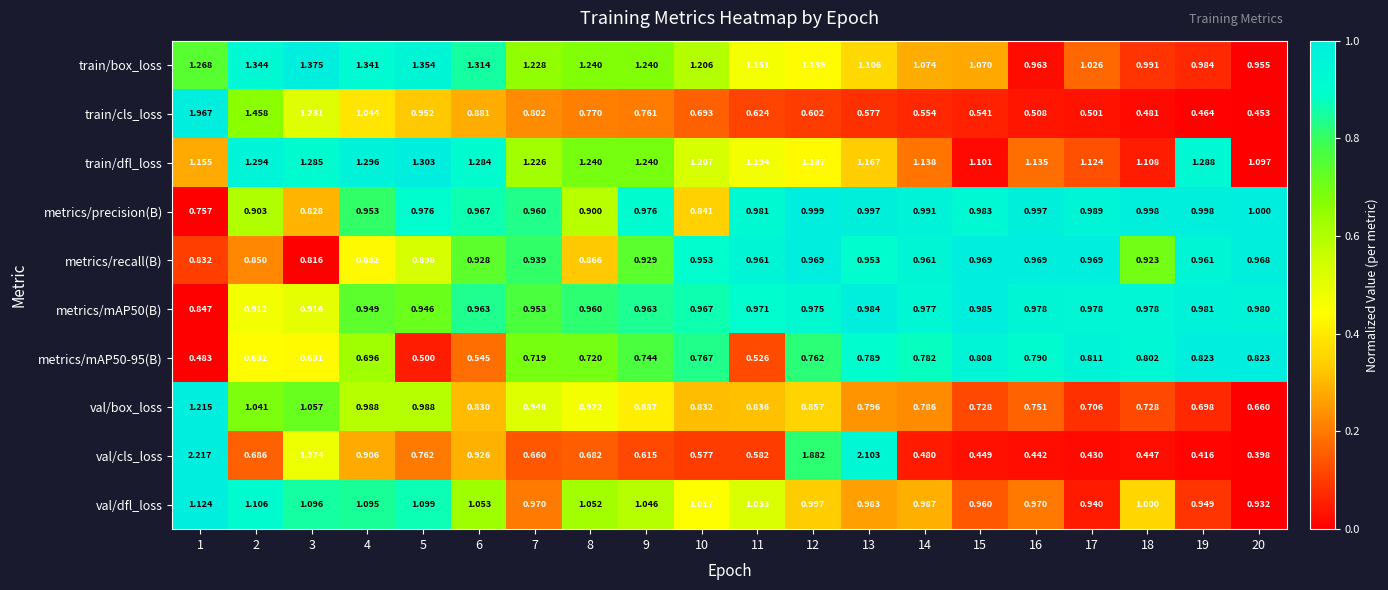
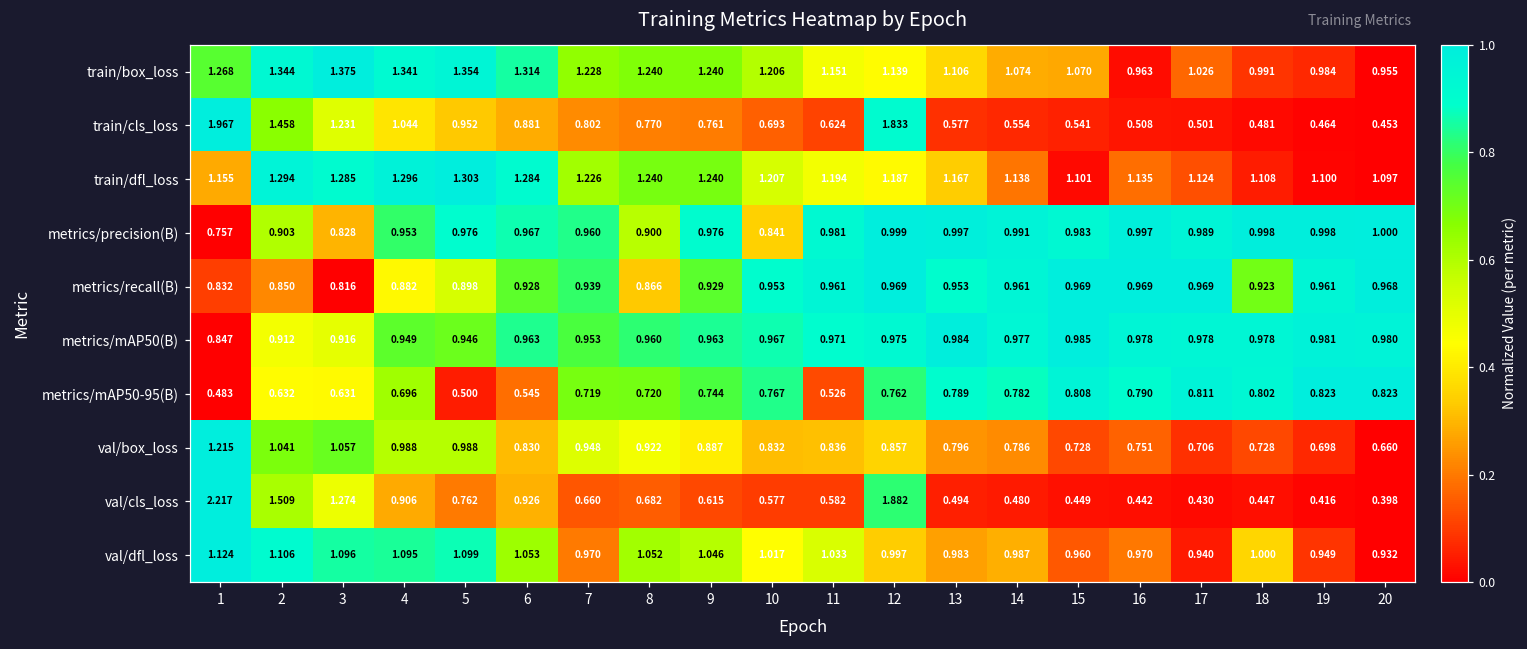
  {
    "train/box_loss": {
      "1": 1.268,
      "2": 1.344,
      "3": 1.375,
      "4": 1.341,
      "5": 1.354,
      "6": 1.314,
      "7": 1.228,
      "8": 1.240,
      "9": 1.240,
      "10": 1.206,
      "11": 1.151,
      "12": 1.139,
      "13": 1.106,
      "14": 1.074,
      "15": 1.070,
      "16": 0.963,
      "17": 1.026,
      "18": 0.991,
      "19": 0.984,
      "20": 0.955
    },
    "train/cls_loss": {
      "1": 1.967,
      "2": 1.458,
      "3": 1.231,
      "4": 1.044,
      "5": 0.952,
      "6": 0.881,
      "7": 0.802,
      "8": 0.770,
      "9": 0.761,
      "10": 0.693,
      "11": 0.624,
-     "12": 0.602,
+     "12": 1.833,
      "13": 0.577,
      "14": 0.554,
      "15": 0.541,
      "16": 0.508,
      "17": 0.501,
      "18": 0.481,
      "19": 0.464,
      "20": 0.453
    },
    "train/dfl_loss": {
      "1": 1.155,
      "2": 1.294,
      "3": 1.285,
      "4": 1.296,
      "5": 1.303,
      "6": 1.284,
      "7": 1.226,
      "8": 1.240,
      "9": 1.240,
      "10": 1.207,
      "11": 1.194,
      "12": 1.187,
      "13": 1.167,
      "14": 1.138,
      "15": 1.101,
      "16": 1.135,
      "17": 1.124,
      "18": 1.108,
-     "19": 1.288,
+     "19": 1.100,
      "20": 1.097
    },
    "metrics/precision(B)": {
      "1": 0.757,
      "2": 0.903,
      "3": 0.828,
      "4": 0.953,
      "5": 0.976,
      "6": 0.967,
      "7": 0.960,
      "8": 0.900,
      "9": 0.976,
      "10": 0.841,
      "11": 0.981,
      "12": 0.999,
      "13": 0.997,
      "14": 0.991,
      "15": 0.983,
      "16": 0.997,
      "17": 0.989,
      "18": 0.998,
      "19": 0.998,
      "20": 1.000
    },
    "metrics/recall(B)": {
      "1": 0.832,
      "2": 0.850,
      "3": 0.816,
      "4": 0.882,
      "5": 0.898,
      "6": 0.928,
      "7": 0.939,
      "8": 0.866,
      "9": 0.929,
      "10": 0.953,
      "11": 0.961,
      "12": 0.969,
      "13": 0.953,
      "14": 0.961,
      "15": 0.969,
      "16": 0.969,
      "17": 0.969,
      "18": 0.923,
      "19": 0.961,
      "20": 0.968
    },
    "metrics/mAP50(B)": {
      "1": 0.847,
      "2": 0.912,
      "3": 0.916,
      "4": 0.949,
      "5": 0.946,
      "6": 0.963,
      "7": 0.953,
      "8": 0.960,
      "9": 0.963,
      "10": 0.967,
      "11": 0.971,
      "12": 0.975,
      "13": 0.984,
      "14": 0.977,
      "15": 0.985,
      "16": 0.978,
      "17": 0.978,
      "18": 0.978,
      "19": 0.981,
      "20": 0.980
    },
    "metrics/mAP50-95(B)": {
      "1": 0.483,
      "2": 0.632,
      "3": 0.631,
      "4": 0.696,
      "5": 0.500,
      "6": 0.545,
      "7": 0.719,
      "8": 0.720,
      "9": 0.744,
      "10": 0.767,
      "11": 0.526,
      "12": 0.762,
      "13": 0.789,
      "14": 0.782,
      "15": 0.808,
      "16": 0.790,
      "17": 0.811,
      "18": 0.802,
      "19": 0.823,
      "20": 0.823
    },
    "val/box_loss": {
      "1": 1.215,
      "2": 1.041,
      "3": 1.057,
      "4": 0.988,
      "5": 0.988,
      "6": 0.830,
      "7": 0.948,
      "8": 0.922,
      "9": 0.887,
      "10": 0.832,
      "11": 0.836,
      "12": 0.857,
      "13": 0.796,
      "14": 0.786,
      "15": 0.728,
      "16": 0.751,
      "17": 0.706,
      "18": 0.728,
      "19": 0.698,
      "20": 0.660
    },
    "val/cls_loss": {
      "1": 2.217,
-     "2": 0.686,
+     "2": 1.509,
      "3": 1.274,
      "4": 0.906,
      "5": 0.762,
      "6": 0.926,
      "7": 0.660,
      "8": 0.682,
      "9": 0.615,
      "10": 0.577,
      "11": 0.582,
      "12": 1.882,
-     "13": 2.103,
+     "13": 0.494,
      "14": 0.480,
      "15": 0.449,
      "16": 0.442,
      "17": 0.430,
      "18": 0.447,
      "19": 0.416,
      "20": 0.398
    },
    "val/dfl_loss": {
      "1": 1.124,
      "2": 1.106,
      "3": 1.096,
      "4": 1.095,
      "5": 1.099,
      "6": 1.053,
      "7": 0.970,
      "8": 1.052,
      "9": 1.046,
      "10": 1.017,
      "11": 1.033,
      "12": 0.997,
      "13": 0.983,
      "14": 0.987,
      "15": 0.960,
      "16": 0.970,
      "17": 0.940,
      "18": 1.000,
      "19": 0.949,
      "20": 0.932
    }
  }
